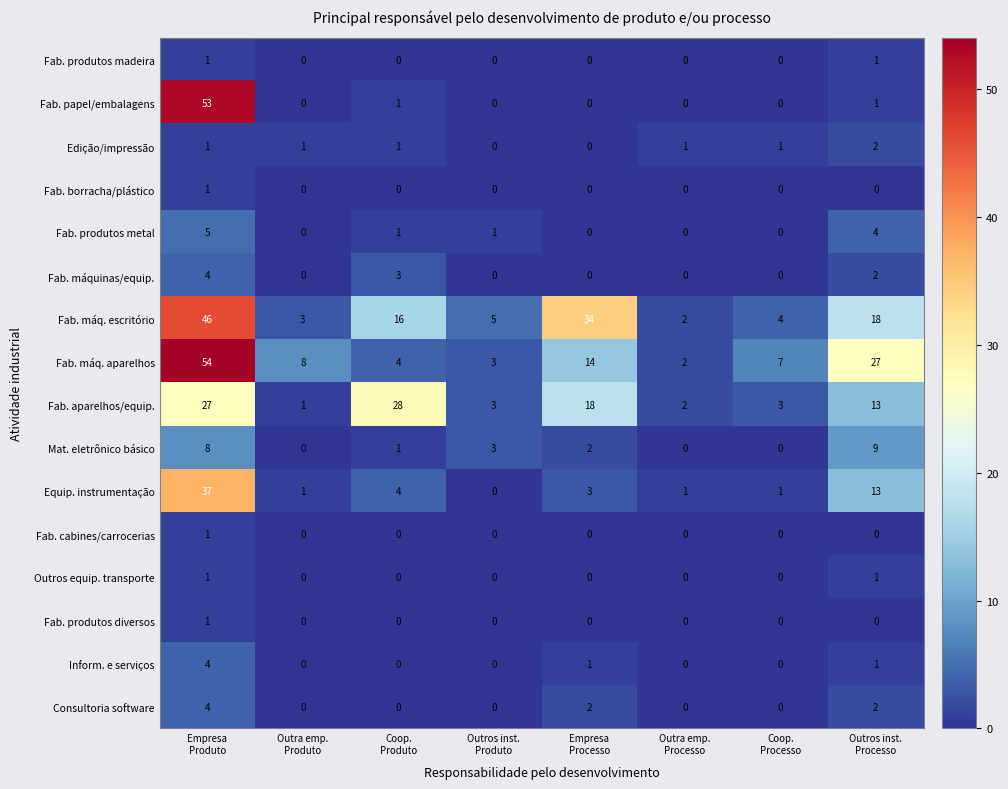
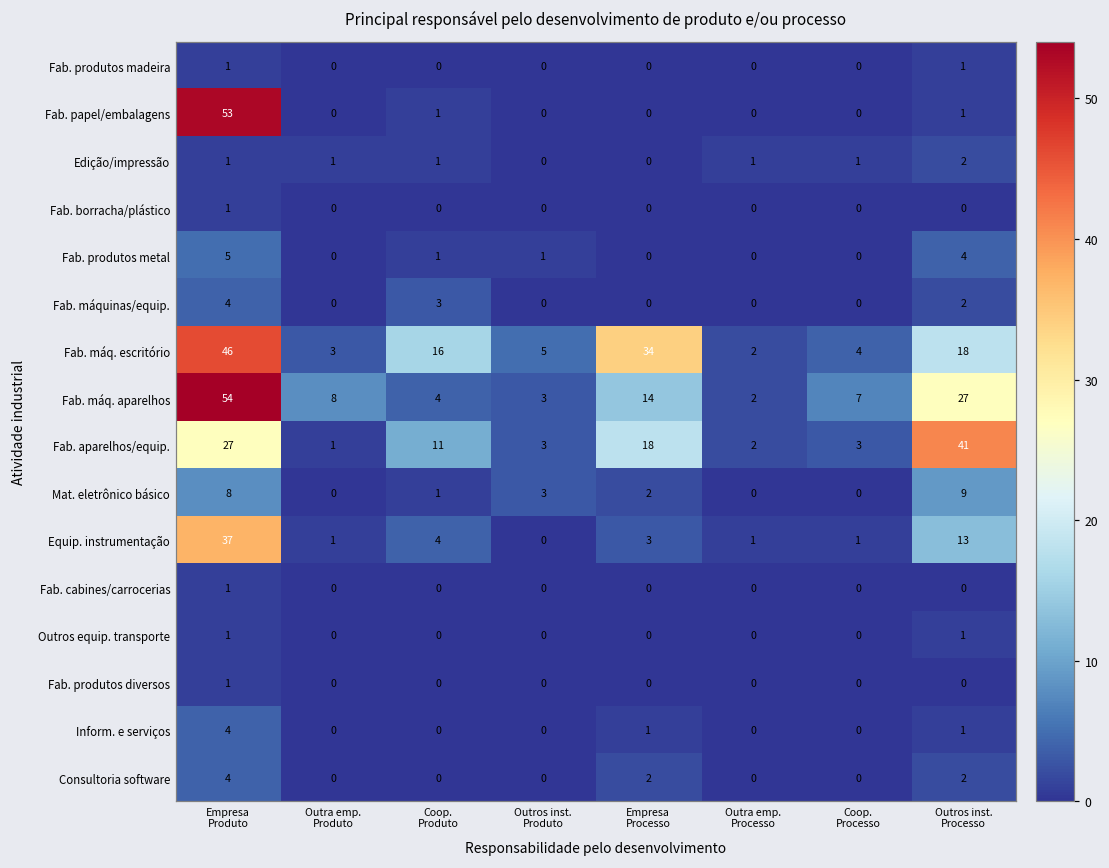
  {
    "Fab. produtos madeira": {
      "Empresa Produto": 1,
      "Outra emp. Produto": 0,
      "Coop. Produto": 0,
      "Outros inst. Produto": 0,
      "Empresa Processo": 0,
      "Outra emp. Processo": 0,
      "Coop. Processo": 0,
      "Outros inst. Processo": 1
    },
    "Fab. papel/embalagens": {
      "Empresa Produto": 53,
      "Outra emp. Produto": 0,
      "Coop. Produto": 1,
      "Outros inst. Produto": 0,
      "Empresa Processo": 0,
      "Outra emp. Processo": 0,
      "Coop. Processo": 0,
      "Outros inst. Processo": 1
    },
    "Edição/impressão": {
      "Empresa Produto": 1,
      "Outra emp. Produto": 1,
      "Coop. Produto": 1,
      "Outros inst. Produto": 0,
      "Empresa Processo": 0,
      "Outra emp. Processo": 1,
      "Coop. Processo": 1,
      "Outros inst. Processo": 2
    },
    "Fab. borracha/plástico": {
      "Empresa Produto": 1,
      "Outra emp. Produto": 0,
      "Coop. Produto": 0,
      "Outros inst. Produto": 0,
      "Empresa Processo": 0,
      "Outra emp. Processo": 0,
      "Coop. Processo": 0,
      "Outros inst. Processo": 0
    },
    "Fab. produtos metal": {
      "Empresa Produto": 5,
      "Outra emp. Produto": 0,
      "Coop. Produto": 1,
      "Outros inst. Produto": 1,
      "Empresa Processo": 0,
      "Outra emp. Processo": 0,
      "Coop. Processo": 0,
      "Outros inst. Processo": 4
    },
    "Fab. máquinas/equip.": {
      "Empresa Produto": 4,
      "Outra emp. Produto": 0,
      "Coop. Produto": 3,
      "Outros inst. Produto": 0,
      "Empresa Processo": 0,
      "Outra emp. Processo": 0,
      "Coop. Processo": 0,
      "Outros inst. Processo": 2
    },
    "Fab. máq. escritório": {
      "Empresa Produto": 46,
      "Outra emp. Produto": 3,
      "Coop. Produto": 16,
      "Outros inst. Produto": 5,
      "Empresa Processo": 34,
      "Outra emp. Processo": 2,
      "Coop. Processo": 4,
      "Outros inst. Processo": 18
    },
    "Fab. máq. aparelhos": {
      "Empresa Produto": 54,
      "Outra emp. Produto": 8,
      "Coop. Produto": 4,
      "Outros inst. Produto": 3,
      "Empresa Processo": 14,
      "Outra emp. Processo": 2,
      "Coop. Processo": 7,
      "Outros inst. Processo": 27
    },
    "Fab. aparelhos/equip.": {
      "Empresa Produto": 27,
      "Outra emp. Produto": 1,
-     "Coop. Produto": 28,
+     "Coop. Produto": 11,
      "Outros inst. Produto": 3,
      "Empresa Processo": 18,
      "Outra emp. Processo": 2,
      "Coop. Processo": 3,
-     "Outros inst. Processo": 13
+     "Outros inst. Processo": 41
    },
    "Mat. eletrônico básico": {
      "Empresa Produto": 8,
      "Outra emp. Produto": 0,
      "Coop. Produto": 1,
      "Outros inst. Produto": 3,
      "Empresa Processo": 2,
      "Outra emp. Processo": 0,
      "Coop. Processo": 0,
      "Outros inst. Processo": 9
    },
    "Equip. instrumentação": {
      "Empresa Produto": 37,
      "Outra emp. Produto": 1,
      "Coop. Produto": 4,
      "Outros inst. Produto": 0,
      "Empresa Processo": 3,
      "Outra emp. Processo": 1,
      "Coop. Processo": 1,
      "Outros inst. Processo": 13
    },
    "Fab. cabines/carrocerias": {
      "Empresa Produto": 1,
      "Outra emp. Produto": 0,
      "Coop. Produto": 0,
      "Outros inst. Produto": 0,
      "Empresa Processo": 0,
      "Outra emp. Processo": 0,
      "Coop. Processo": 0,
      "Outros inst. Processo": 0
    },
    "Outros equip. transporte": {
      "Empresa Produto": 1,
      "Outra emp. Produto": 0,
      "Coop. Produto": 0,
      "Outros inst. Produto": 0,
      "Empresa Processo": 0,
      "Outra emp. Processo": 0,
      "Coop. Processo": 0,
      "Outros inst. Processo": 1
    },
    "Fab. produtos diversos": {
      "Empresa Produto": 1,
      "Outra emp. Produto": 0,
      "Coop. Produto": 0,
      "Outros inst. Produto": 0,
      "Empresa Processo": 0,
      "Outra emp. Processo": 0,
      "Coop. Processo": 0,
      "Outros inst. Processo": 0
    },
    "Inform. e serviços": {
      "Empresa Produto": 4,
      "Outra emp. Produto": 0,
      "Coop. Produto": 0,
      "Outros inst. Produto": 0,
      "Empresa Processo": 1,
      "Outra emp. Processo": 0,
      "Coop. Processo": 0,
      "Outros inst. Processo": 1
    },
    "Consultoria software": {
      "Empresa Produto": 4,
      "Outra emp. Produto": 0,
      "Coop. Produto": 0,
      "Outros inst. Produto": 0,
      "Empresa Processo": 2,
      "Outra emp. Processo": 0,
      "Coop. Processo": 0,
      "Outros inst. Processo": 2
    }
  }
